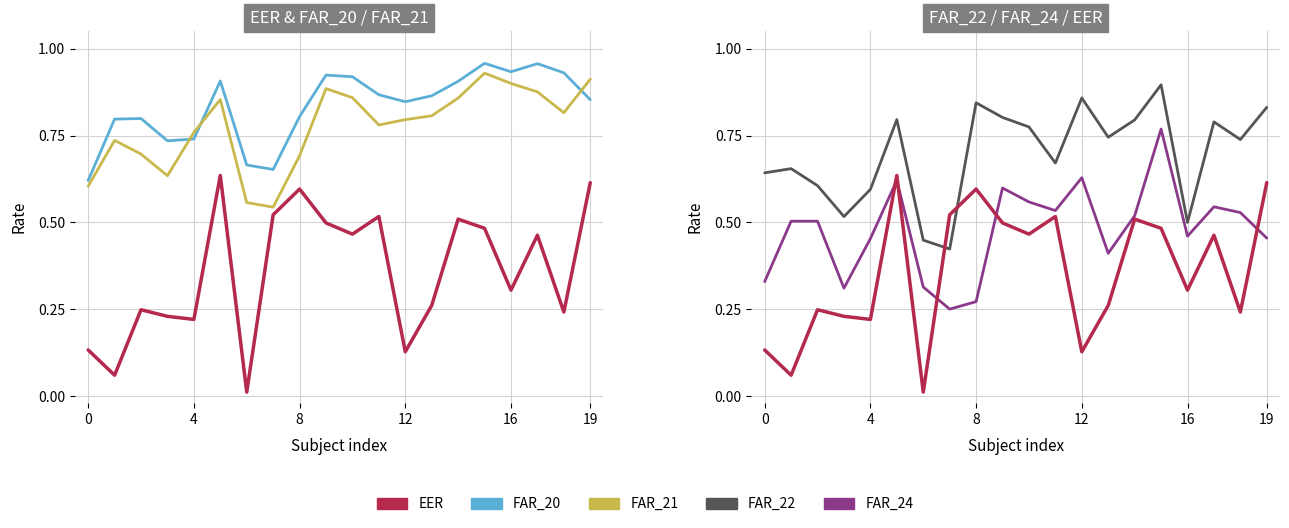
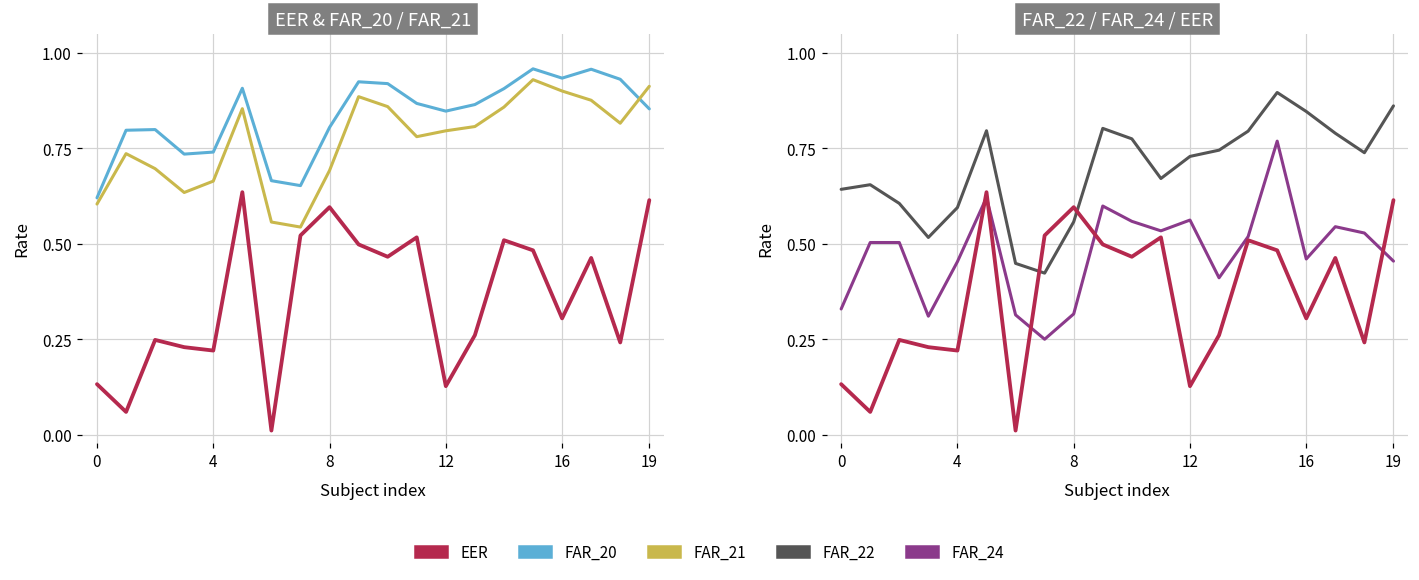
  {
    "EER & FAR_20 / FAR_21": {
      "EER": {
        "0": 0.13,
        "4": 0.22,
        "8": 0.60,
        "12": 0.13,
        "16": 0.31,
        "19": 0.61
      },
      "FAR_20": {
        "0": 0.62,
        "4": 0.74,
        "8": 0.80,
        "12": 0.85,
        "16": 0.93,
        "19": 0.85
      },
      "FAR_21": {
        "0": 0.60,
-       "4": 0.76,
+       "4": 0.66,
        "8": 0.69,
        "12": 0.80,
        "16": 0.90,
        "19": 0.91
      }
    },
    "FAR_22 / FAR_24 / EER": {
      "FAR_22": {
        "0": 0.64,
        "4": 0.59,
-       "8": 0.84,
-       "12": 0.86,
-       "16": 0.50,
-       "19": 0.83
+       "8": 0.56,
+       "12": 0.73,
+       "16": 0.85,
+       "19": 0.86
      },
      "FAR_24": {
        "0": 0.33,
        "4": 0.45,
-       "8": 0.27,
-       "12": 0.63,
+       "8": 0.32,
+       "12": 0.56,
        "16": 0.46,
        "19": 0.45
      },
      "EER": {
        "0": 0.13,
        "4": 0.22,
        "8": 0.60,
        "12": 0.13,
        "16": 0.31,
        "19": 0.61
      }
    }
  }
